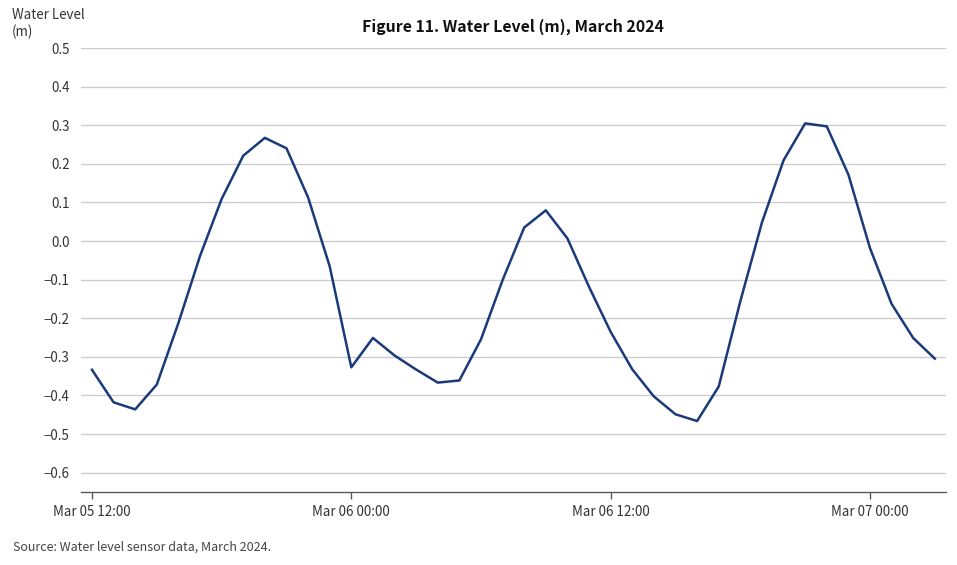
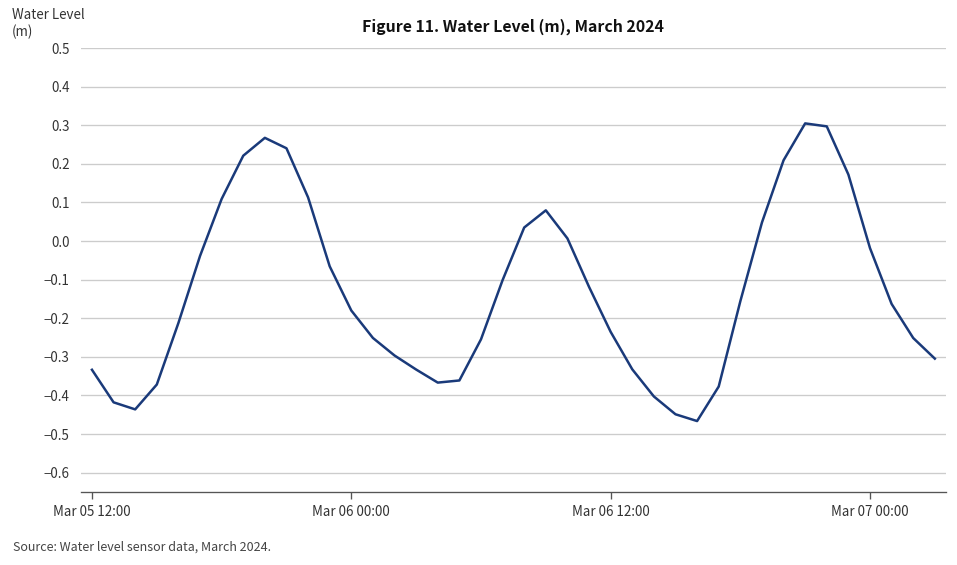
  {
    "Mar 05 12:00": -0.33,
-   "Mar 06 00:00": -0.33,
+   "Mar 06 00:00": -0.18,
    "Mar 06 12:00": -0.24,
    "Mar 07 00:00": -0.02
  }
